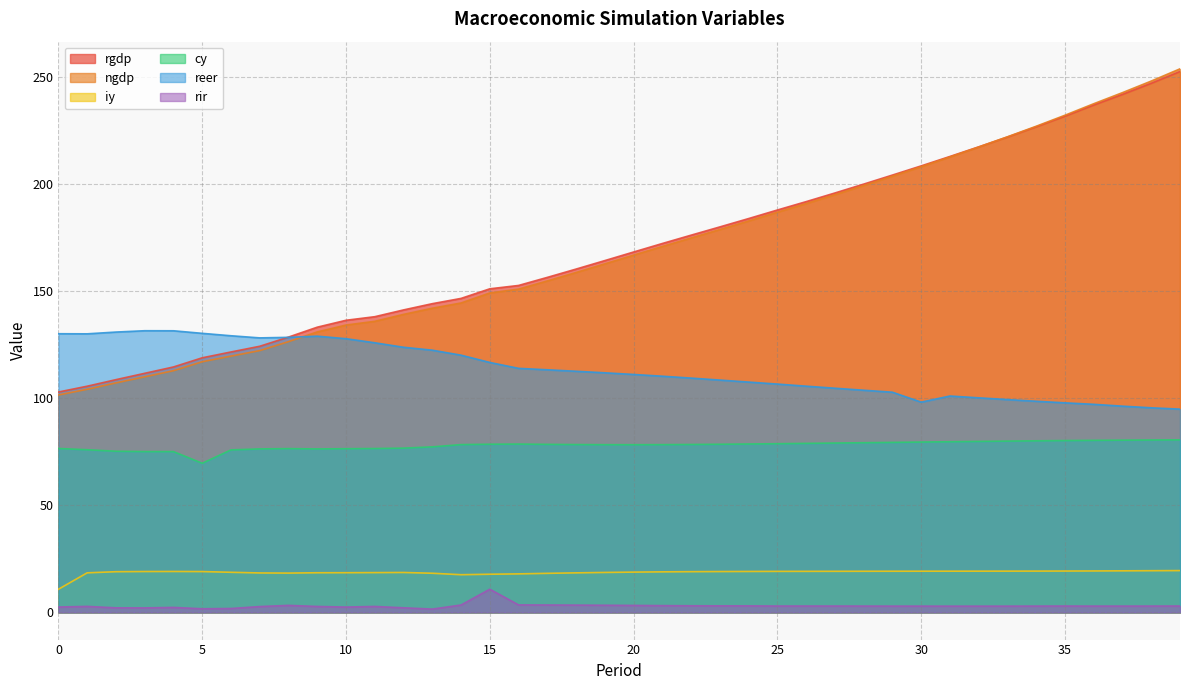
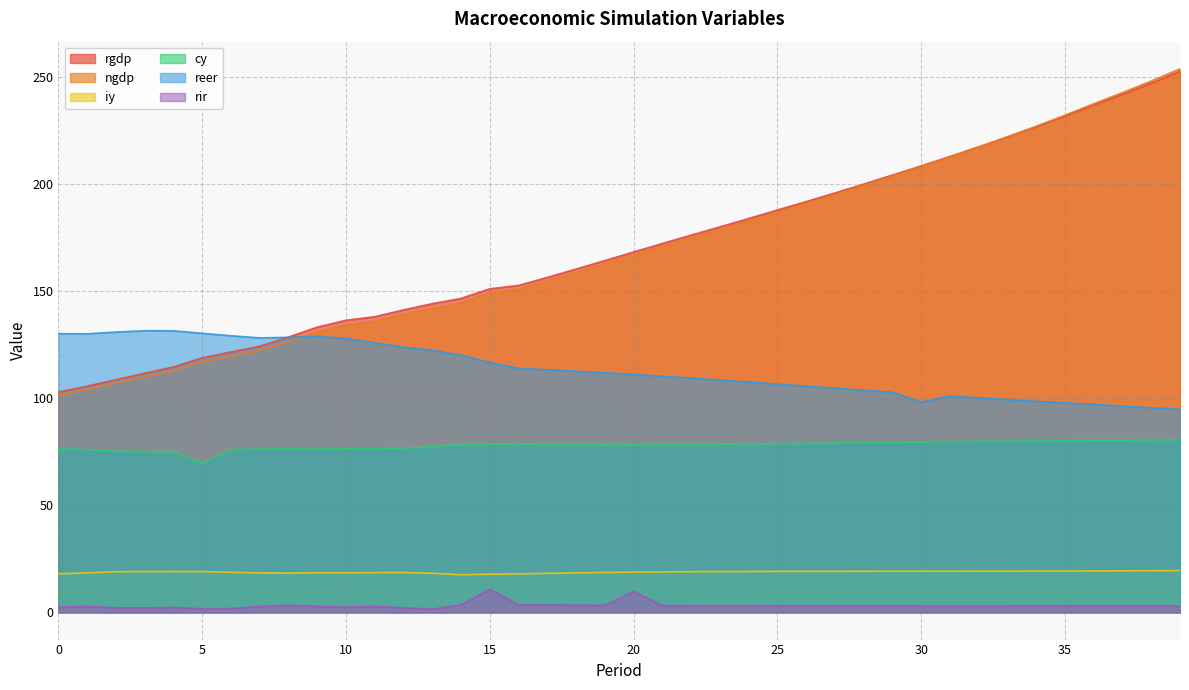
  {
    "iy": {
-     "0": 11,
+     "0": 18,
      "5": 19,
      "10": 19,
      "15": 18,
      "20": 19,
      "25": 19,
      "30": 19,
      "35": 19
    },
    "cy": {
      "0": 77,
      "5": 70,
      "10": 76,
      "15": 79,
      "20": 78,
      "25": 79,
      "30": 80,
      "35": 80
    },
    "reer": {
      "0": 130,
      "5": 130,
      "10": 128,
      "15": 117,
      "20": 111,
      "25": 107,
      "30": 98,
      "35": 98
    },
    "rir": {
      "0": 3,
      "5": 2,
      "10": 2,
      "15": 11,
-     "20": 3,
+     "20": 10,
      "25": 3,
      "30": 3,
      "35": 3
    }
  }
